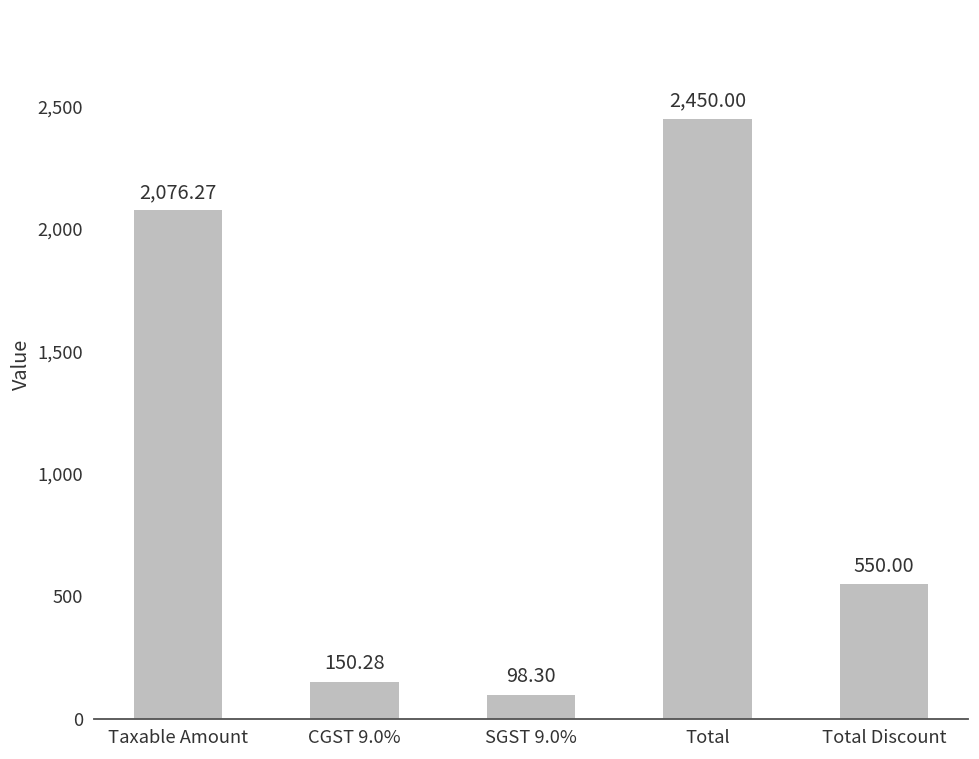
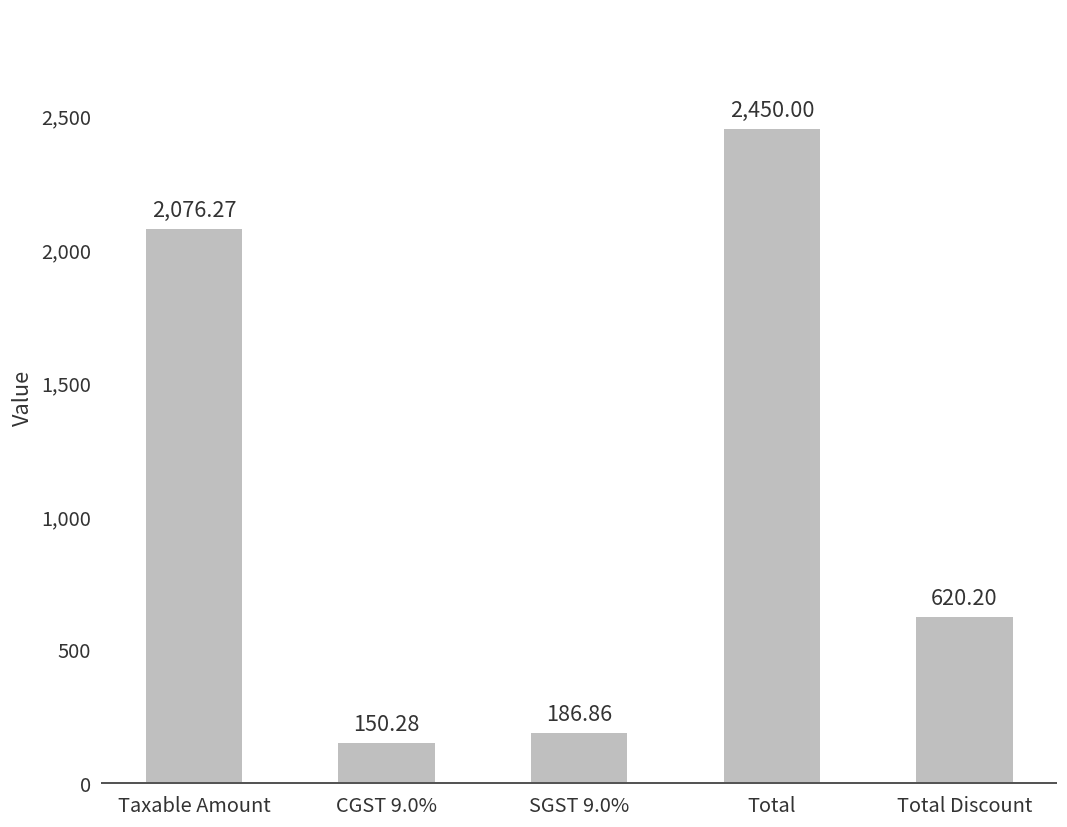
  {
    "Taxable Amount": "2,076.27",
    "CGST 9.0%": "150.28",
-   "SGST 9.0%": "98.30",
+   "SGST 9.0%": "186.86",
    "Total": "2,450.00",
-   "Total Discount": "550.00"
+   "Total Discount": "620.20"
  }
